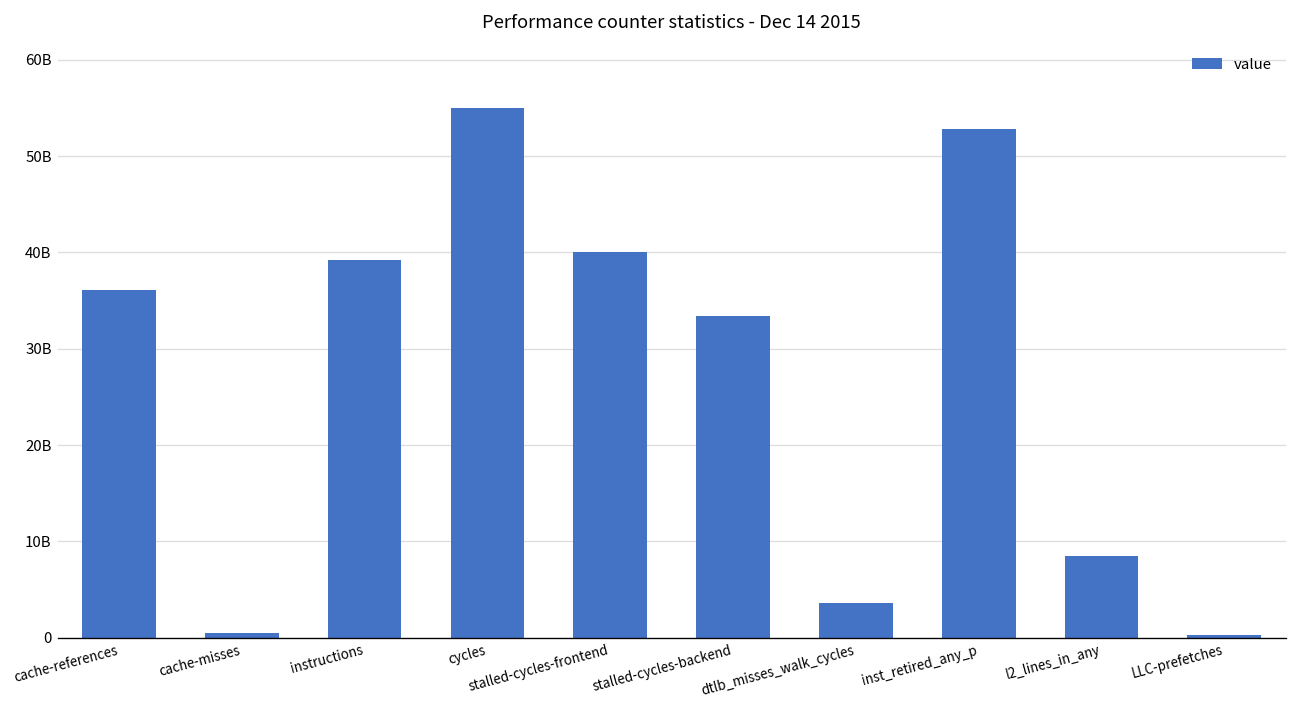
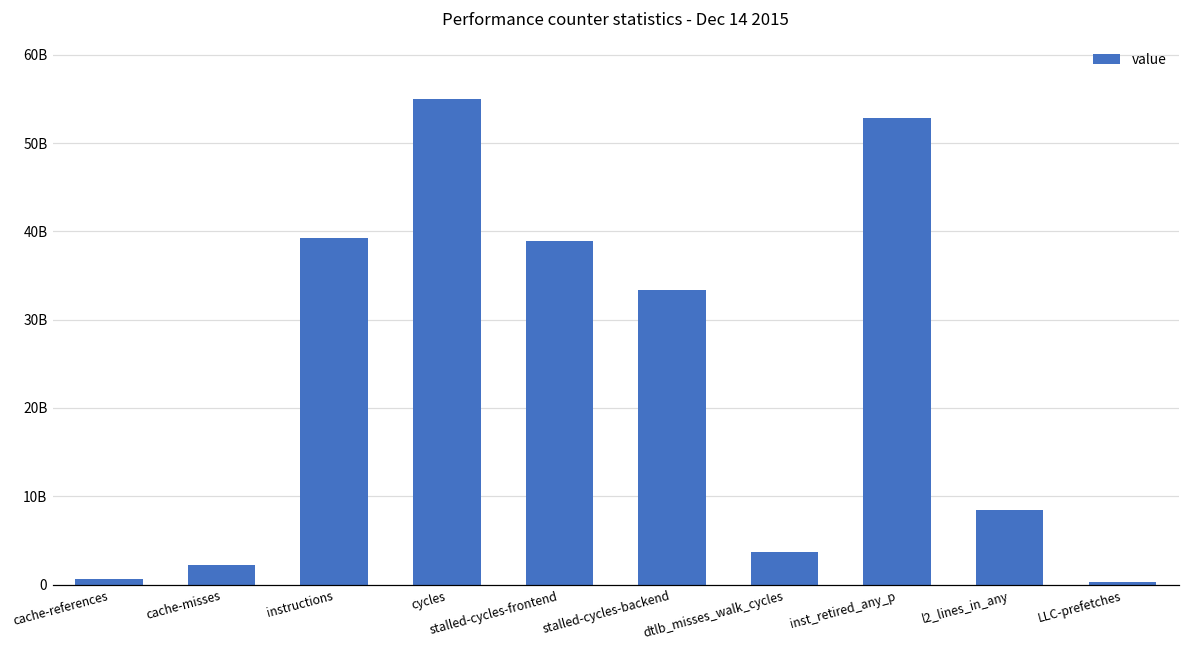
  {
-   "cache-references": 36000000000,
-   "cache-misses": 1000000000,
+   "cache-references": 1000000000,
+   "cache-misses": 2000000000,
    "instructions": 39000000000,
    "cycles": 55000000000,
-   "stalled-cycles-frontend": 40000000000,
+   "stalled-cycles-frontend": 39000000000,
    "stalled-cycles-backend": 33000000000,
    "dtlb_misses_walk_cycles": 4000000000,
    "inst_retired_any_p": 53000000000,
    "l2_lines_in_any": 8000000000,
    "LLC-prefetches": 0
  }
